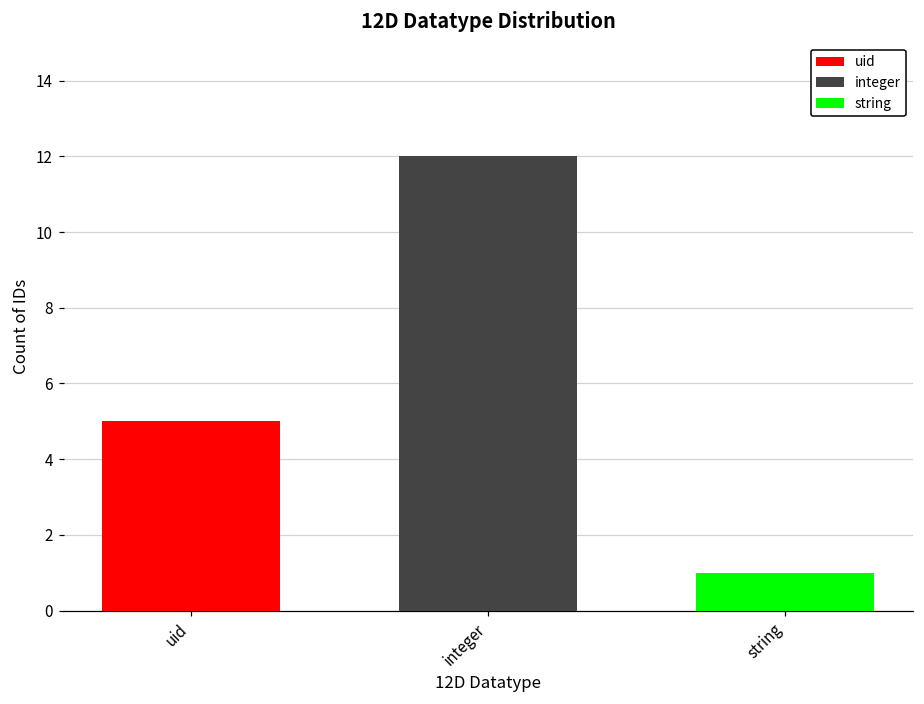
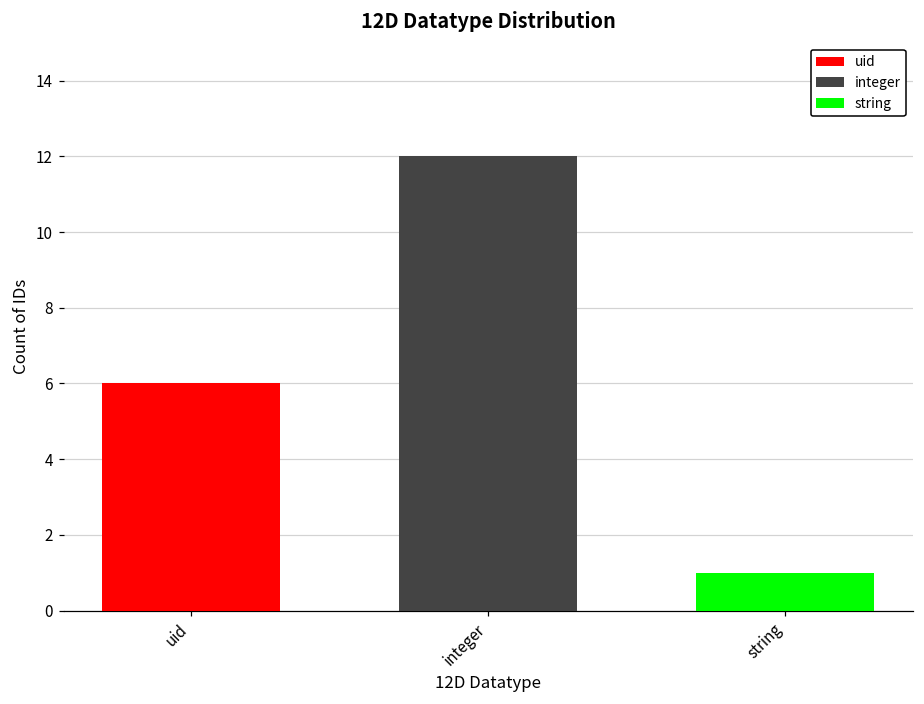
  {
    "uid": {
-     "uid": 5,
+     "uid": 6,
      "integer": 0,
      "string": 0
    },
    "integer": {
      "uid": 0,
      "integer": 12,
      "string": 0
    },
    "string": {
      "uid": 0,
      "integer": 0,
      "string": 1
    }
  }
